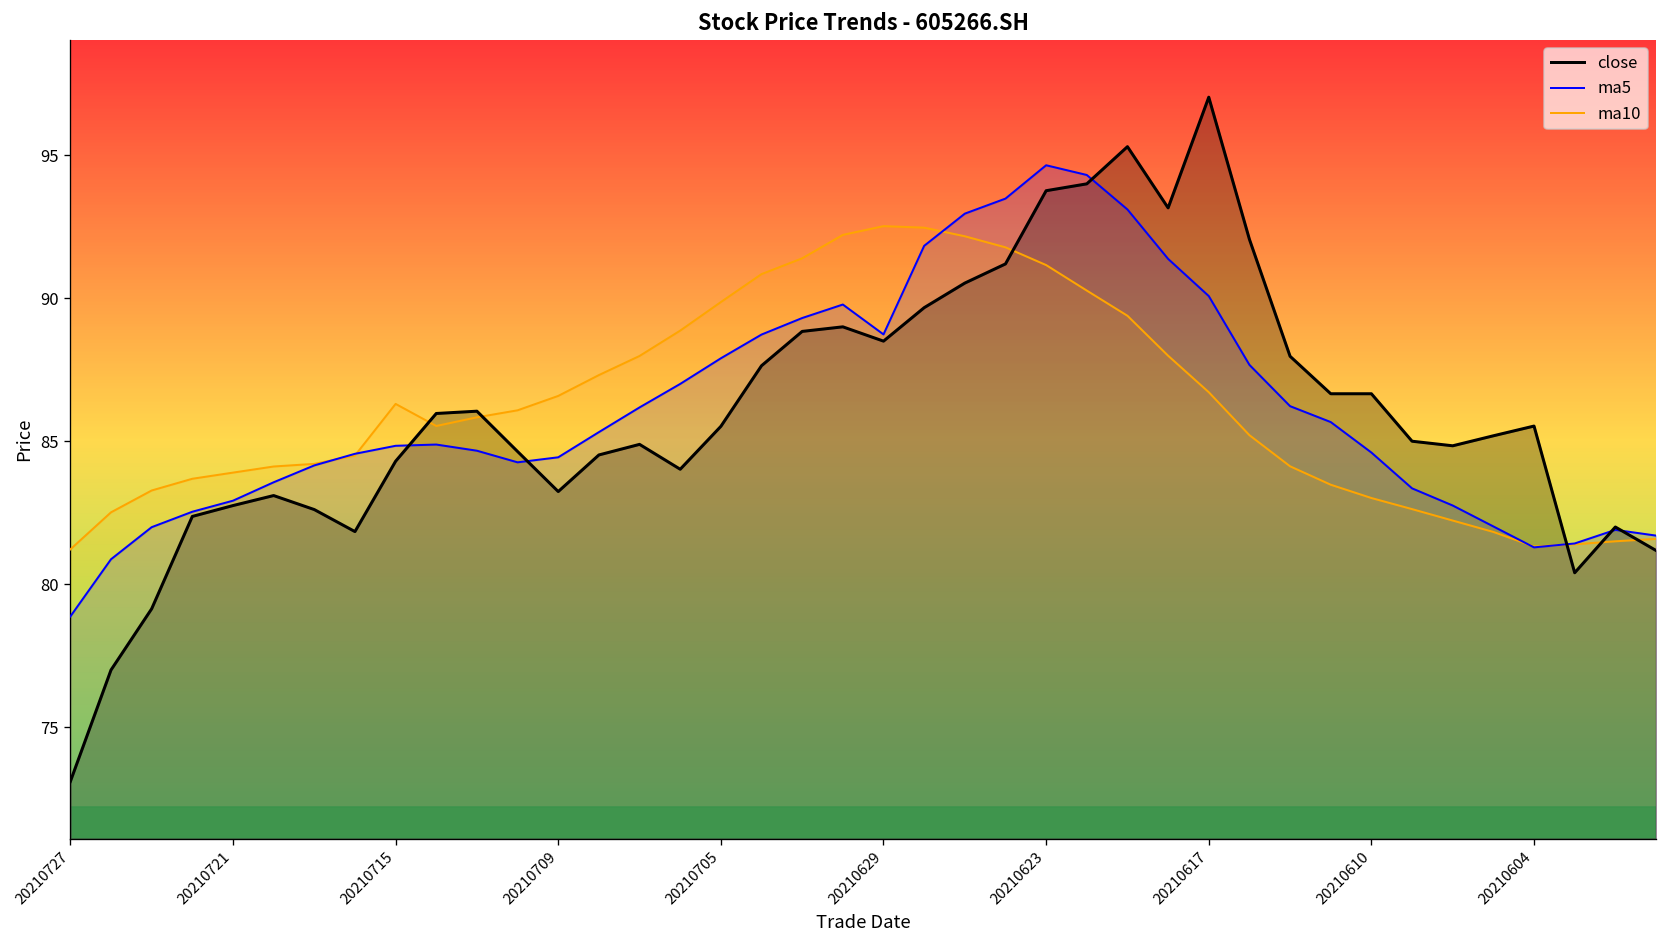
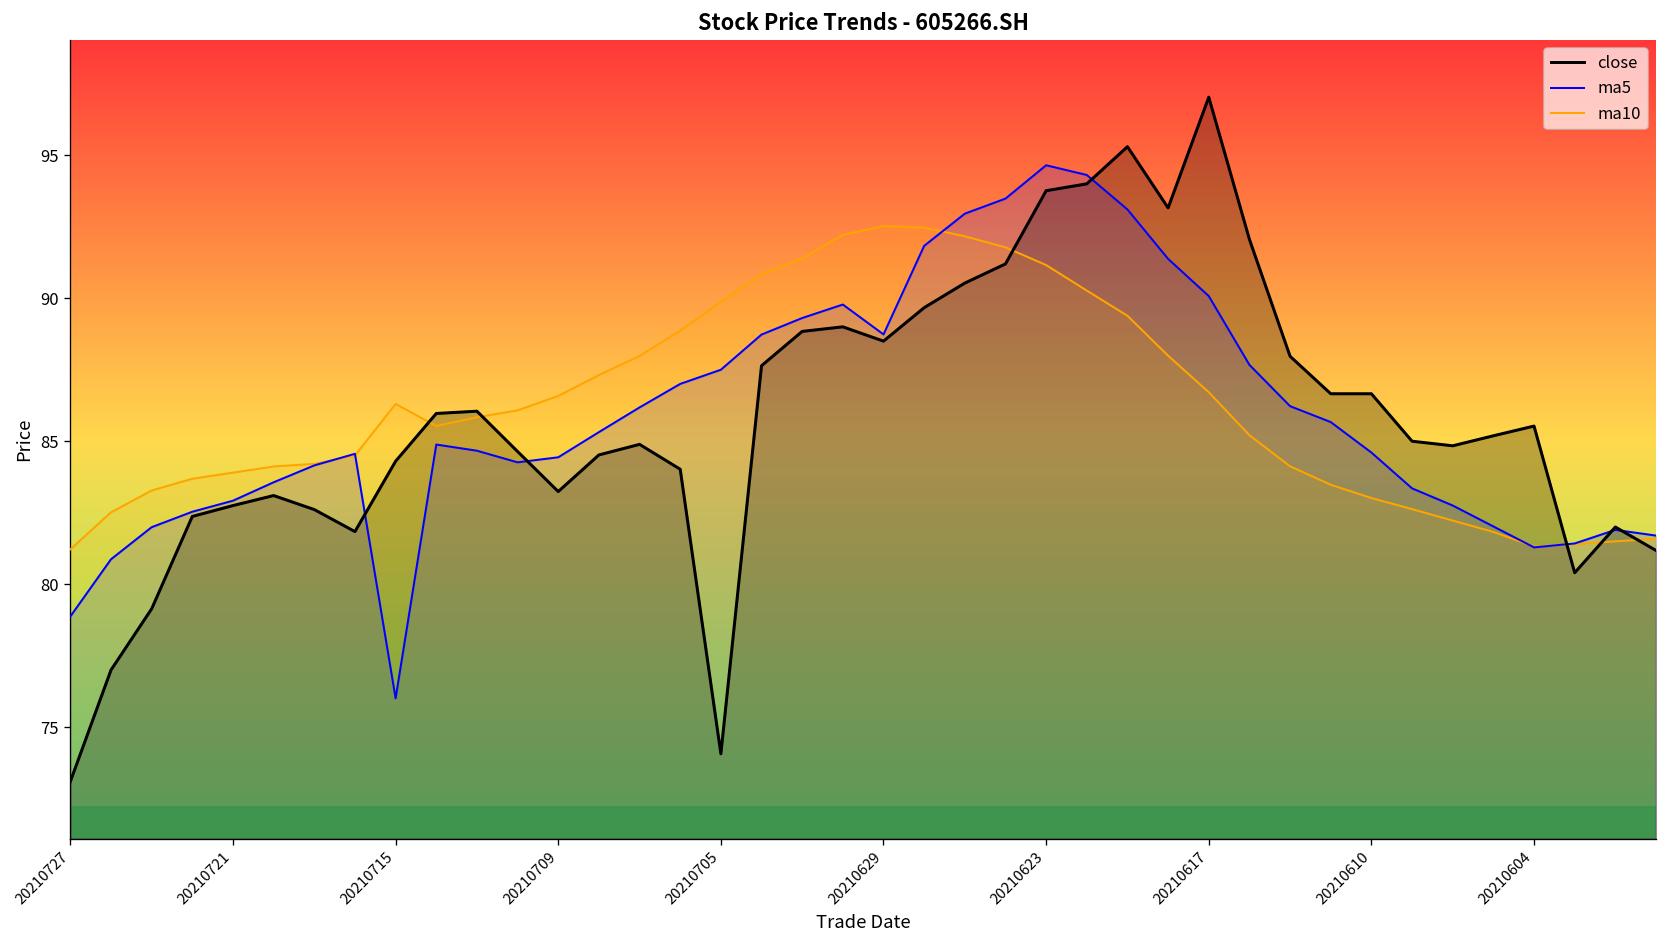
  {
    "close": {
      "20210727": 73.1,
      "20210721": 82.8,
      "20210715": 84.3,
      "20210709": 83.2,
-     "20210705": 85.5,
+     "20210705": 74.1,
      "20210629": 88.5,
      "20210623": 93.8,
      "20210617": 97.0,
      "20210610": 86.7,
      "20210604": 85.5
    },
    "ma5": {
      "20210727": 78.9,
      "20210721": 82.9,
-     "20210715": 84.8,
+     "20210715": 76.0,
      "20210709": 84.4,
-     "20210705": 87.9,
+     "20210705": 87.5,
      "20210629": 88.7,
      "20210623": 94.7,
      "20210617": 90.1,
      "20210610": 84.6
    },
    "ma10": {
      "20210727": 81.2,
      "20210721": 83.9,
      "20210715": 86.3,
      "20210709": 86.6,
      "20210705": 89.9,
      "20210629": 92.5,
      "20210623": 91.2,
      "20210617": 86.7,
      "20210610": 83.0
    }
  }
